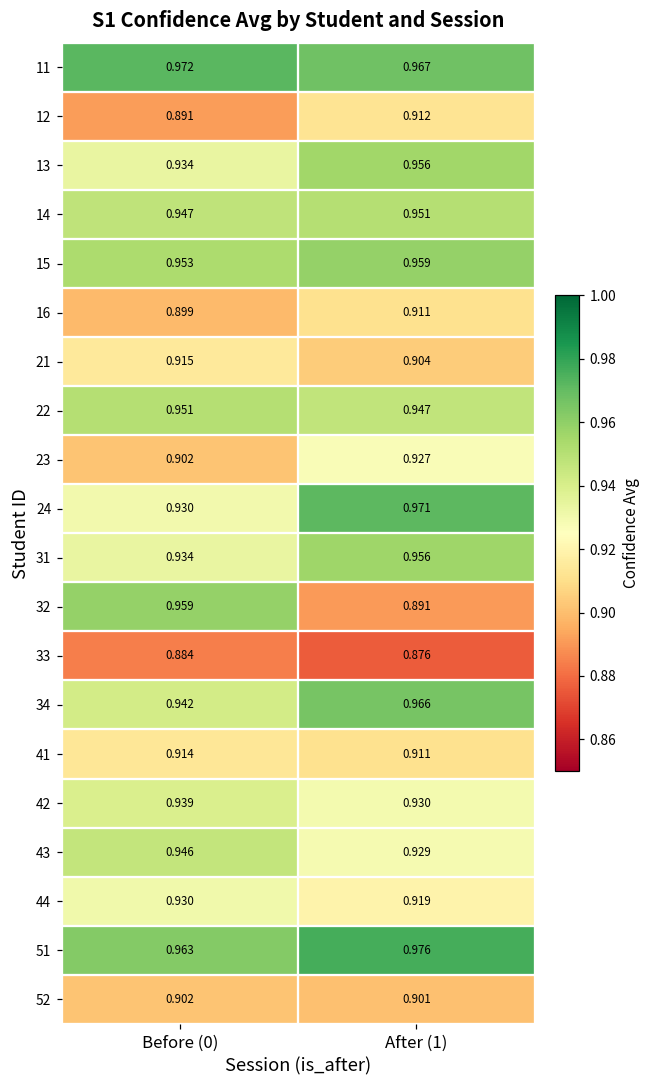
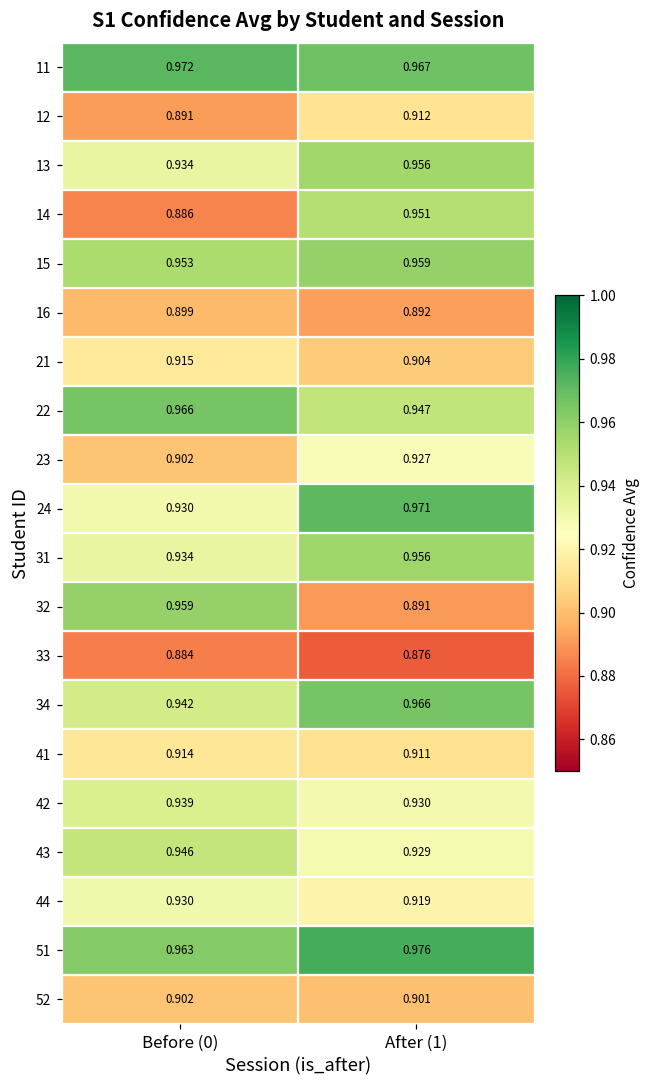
  {
    "11": {
      "Before (0)": 0.972,
      "After (1)": 0.967
    },
    "12": {
      "Before (0)": 0.891,
      "After (1)": 0.912
    },
    "13": {
      "Before (0)": 0.934,
      "After (1)": 0.956
    },
    "14": {
-     "Before (0)": 0.947,
+     "Before (0)": 0.886,
      "After (1)": 0.951
    },
    "15": {
      "Before (0)": 0.953,
      "After (1)": 0.959
    },
    "16": {
      "Before (0)": 0.899,
-     "After (1)": 0.911
+     "After (1)": 0.892
    },
    "21": {
      "Before (0)": 0.915,
      "After (1)": 0.904
    },
    "22": {
-     "Before (0)": 0.951,
+     "Before (0)": 0.966,
      "After (1)": 0.947
    },
    "23": {
      "Before (0)": 0.902,
      "After (1)": 0.927
    },
    "24": {
      "Before (0)": 0.930,
      "After (1)": 0.971
    },
    "31": {
      "Before (0)": 0.934,
      "After (1)": 0.956
    },
    "32": {
      "Before (0)": 0.959,
      "After (1)": 0.891
    },
    "33": {
      "Before (0)": 0.884,
      "After (1)": 0.876
    },
    "34": {
      "Before (0)": 0.942,
      "After (1)": 0.966
    },
    "41": {
      "Before (0)": 0.914,
      "After (1)": 0.911
    },
    "42": {
      "Before (0)": 0.939,
      "After (1)": 0.930
    },
    "43": {
      "Before (0)": 0.946,
      "After (1)": 0.929
    },
    "44": {
      "Before (0)": 0.930,
      "After (1)": 0.919
    },
    "51": {
      "Before (0)": 0.963,
      "After (1)": 0.976
    },
    "52": {
      "Before (0)": 0.902,
      "After (1)": 0.901
    }
  }
